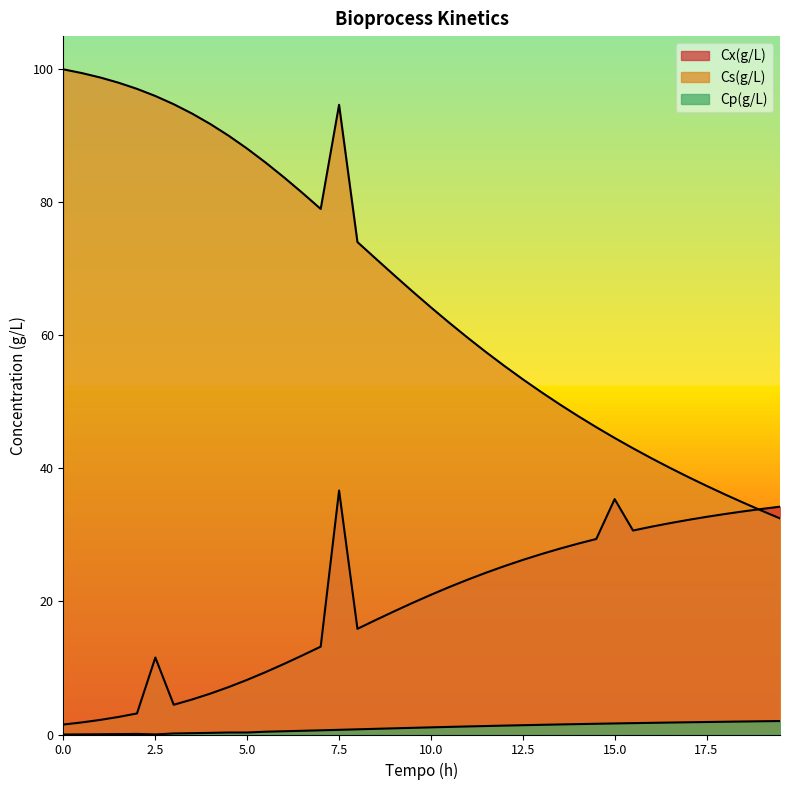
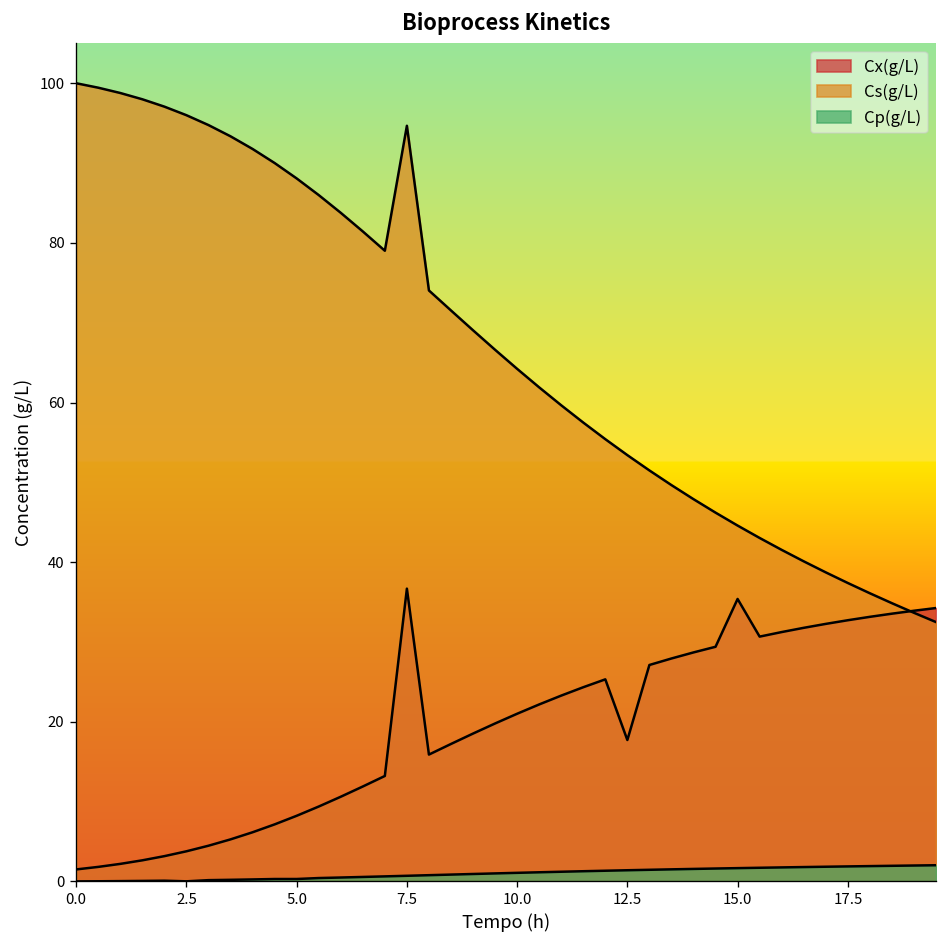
  {
    "Cx(g/L)": {
      "0.0": 2,
-     "2.5": 12,
+     "2.5": 4,
      "5.0": 8,
      "7.5": 37,
      "10.0": 21,
-     "12.5": 26,
+     "12.5": 18,
      "15.0": 35,
      "17.5": 33
    },
    "Cs(g/L)": {
      "0.0": 100,
      "2.5": 96,
      "5.0": 88,
      "7.5": 95,
      "10.0": 64,
      "12.5": 53,
      "15.0": 45,
      "17.5": 37
    },
    "Cp(g/L)": {
      "0.0": 0,
      "2.5": 0,
      "5.0": 0,
      "7.5": 1,
      "10.0": 1,
      "12.5": 1,
      "15.0": 2,
      "17.5": 2
    }
  }
